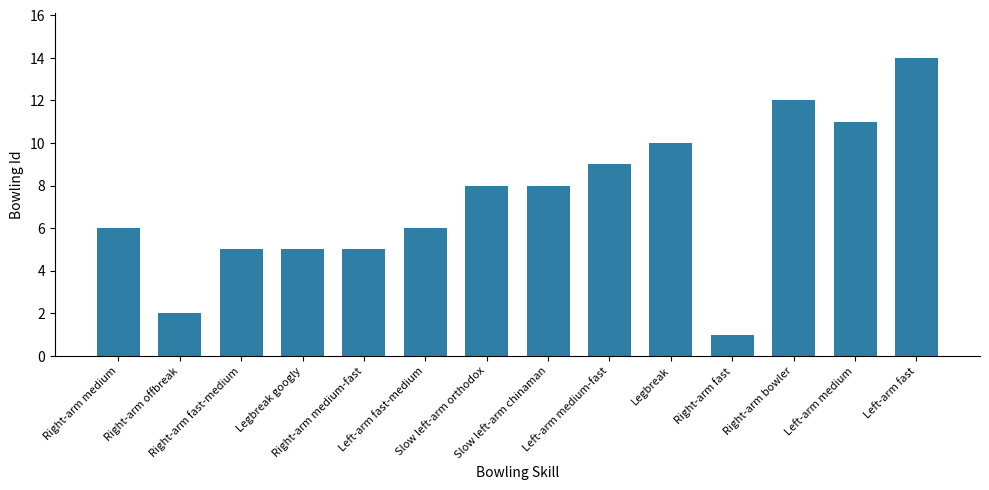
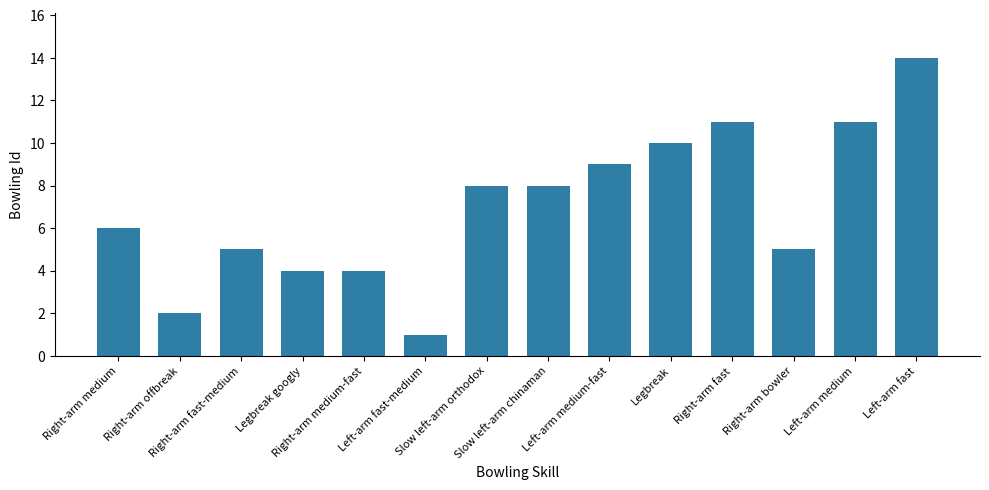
  {
    "Right-arm medium": 6,
    "Right-arm offbreak": 2,
    "Right-arm fast-medium": 5,
-   "Legbreak googly": 5,
-   "Right-arm medium-fast": 5,
-   "Left-arm fast-medium": 6,
+   "Legbreak googly": 4,
+   "Right-arm medium-fast": 4,
+   "Left-arm fast-medium": 1,
    "Slow left-arm orthodox": 8,
    "Slow left-arm chinaman": 8,
    "Left-arm medium-fast": 9,
    "Legbreak": 10,
-   "Right-arm fast": 1,
-   "Right-arm bowler": 12,
+   "Right-arm fast": 11,
+   "Right-arm bowler": 5,
    "Left-arm medium": 11,
    "Left-arm fast": 14
  }
